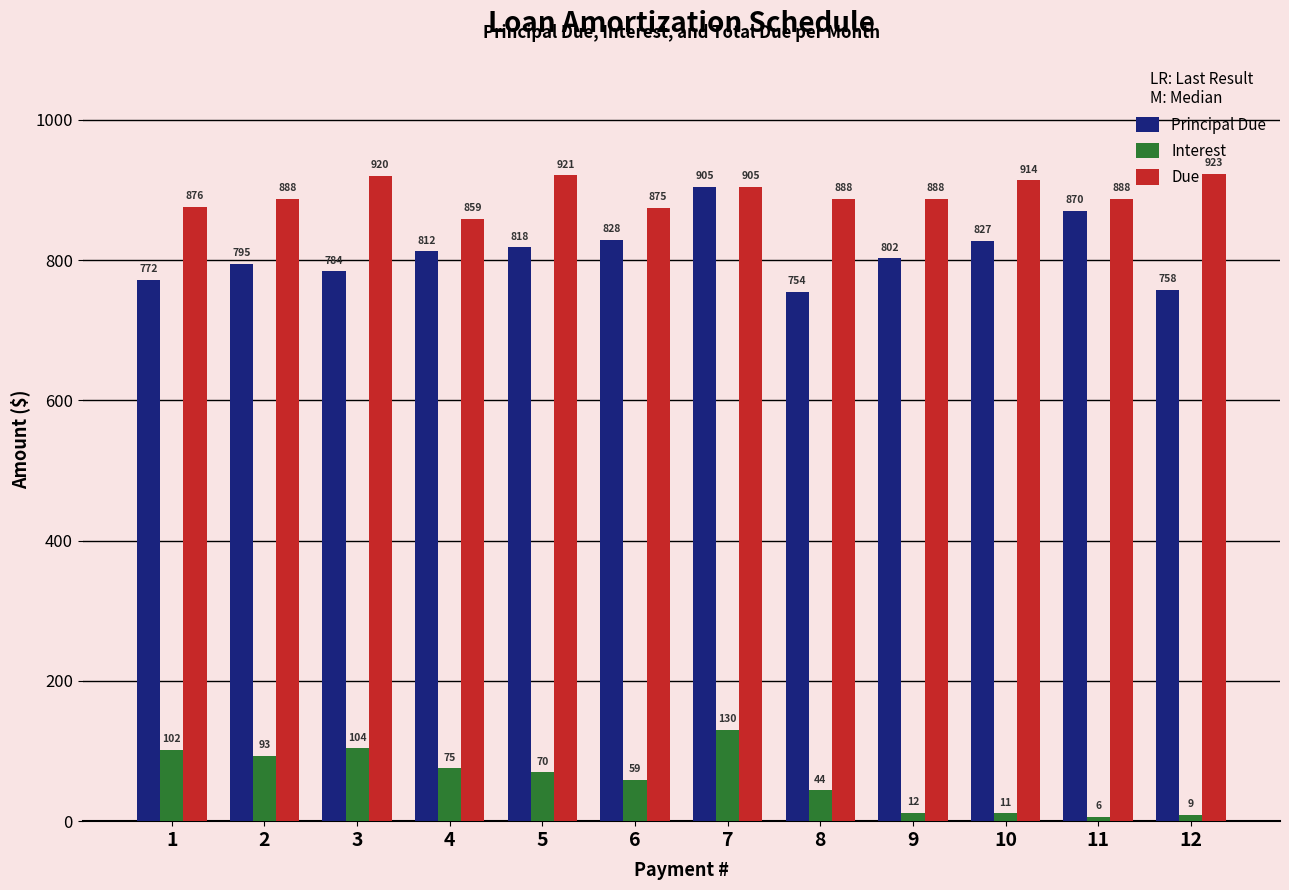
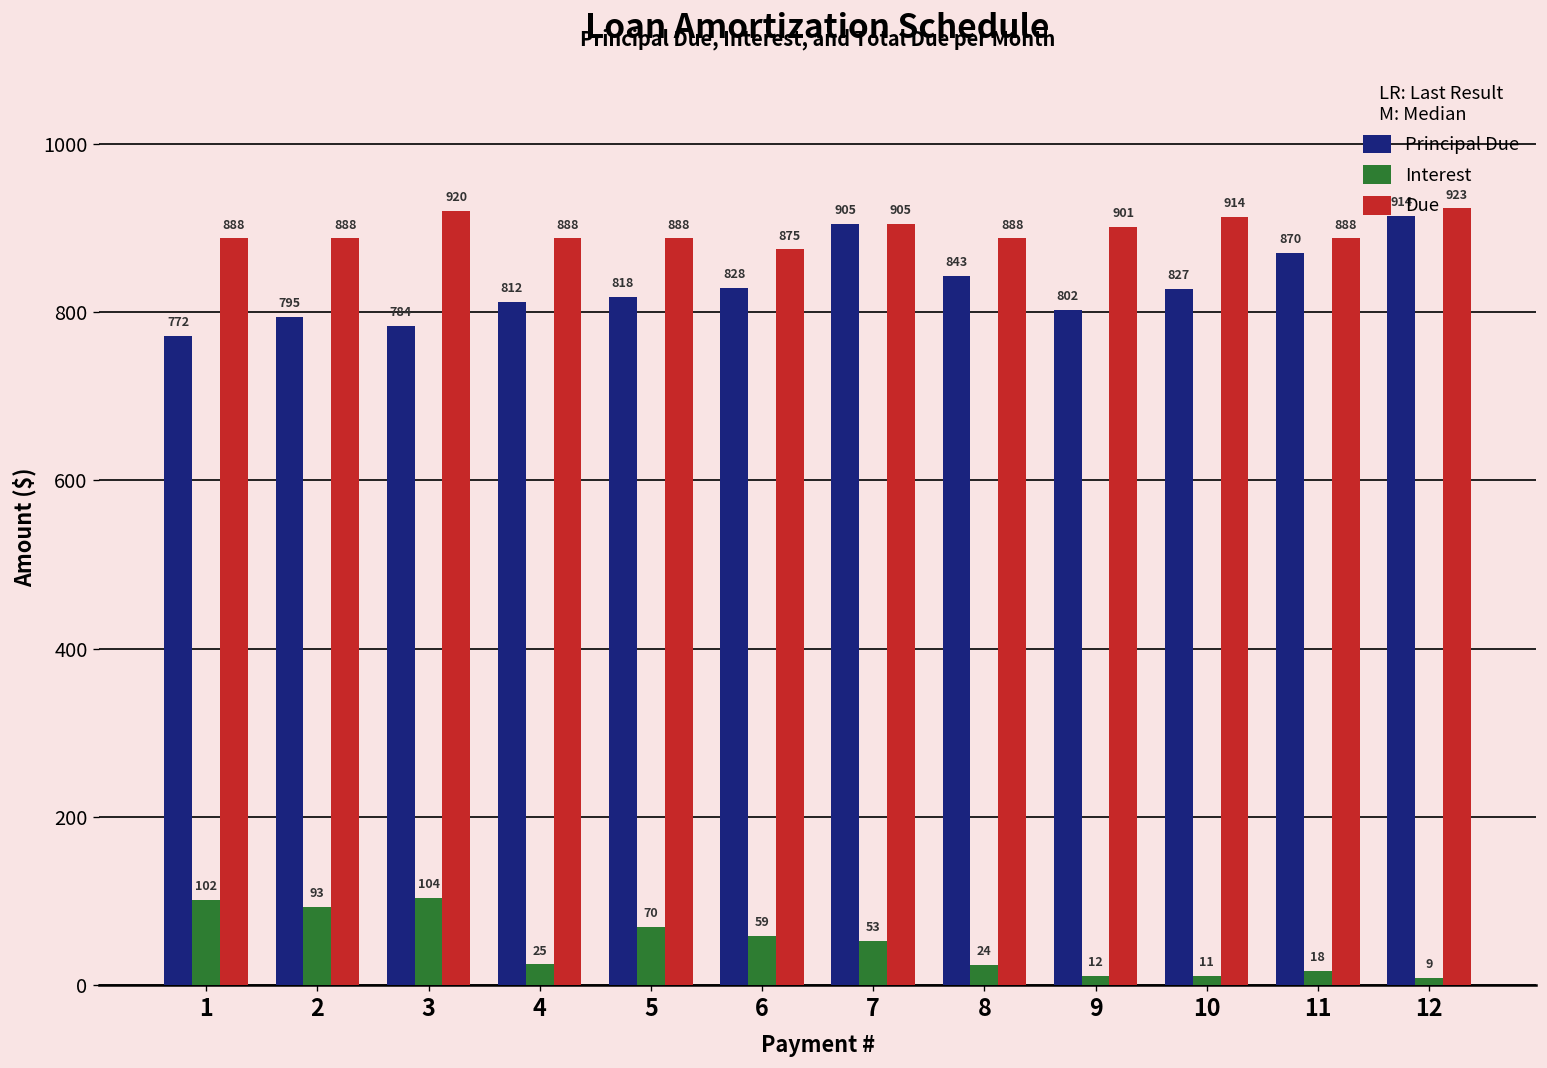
  {
    "Principal Due": {
      "1": 772,
      "2": 795,
      "3": 784,
      "4": 812,
      "5": 818,
      "6": 828,
      "7": 905,
-     "8": 754,
+     "8": 843,
      "9": 802,
      "10": 827,
      "11": 870,
-     "12": 758
+     "12": 914
    },
    "Interest": {
      "1": 102,
      "2": 93,
      "3": 104,
-     "4": 75,
+     "4": 25,
      "5": 70,
      "6": 59,
-     "7": 130,
-     "8": 44,
+     "7": 53,
+     "8": 24,
      "9": 12,
      "10": 11,
-     "11": 6,
+     "11": 18,
      "12": 9
    },
    "Due": {
-     "1": 876,
+     "1": 888,
      "2": 888,
      "3": 920,
-     "4": 859,
-     "5": 921,
+     "4": 888,
+     "5": 888,
      "6": 875,
      "7": 905,
      "8": 888,
-     "9": 888,
+     "9": 901,
      "10": 914,
      "11": 888,
      "12": 923
    }
  }
